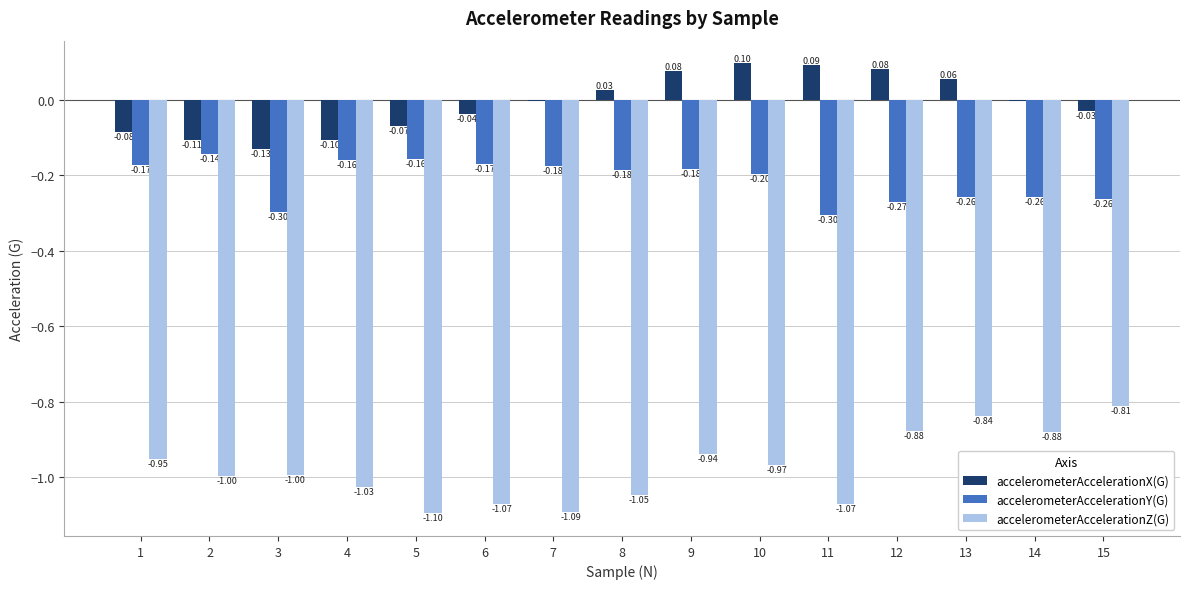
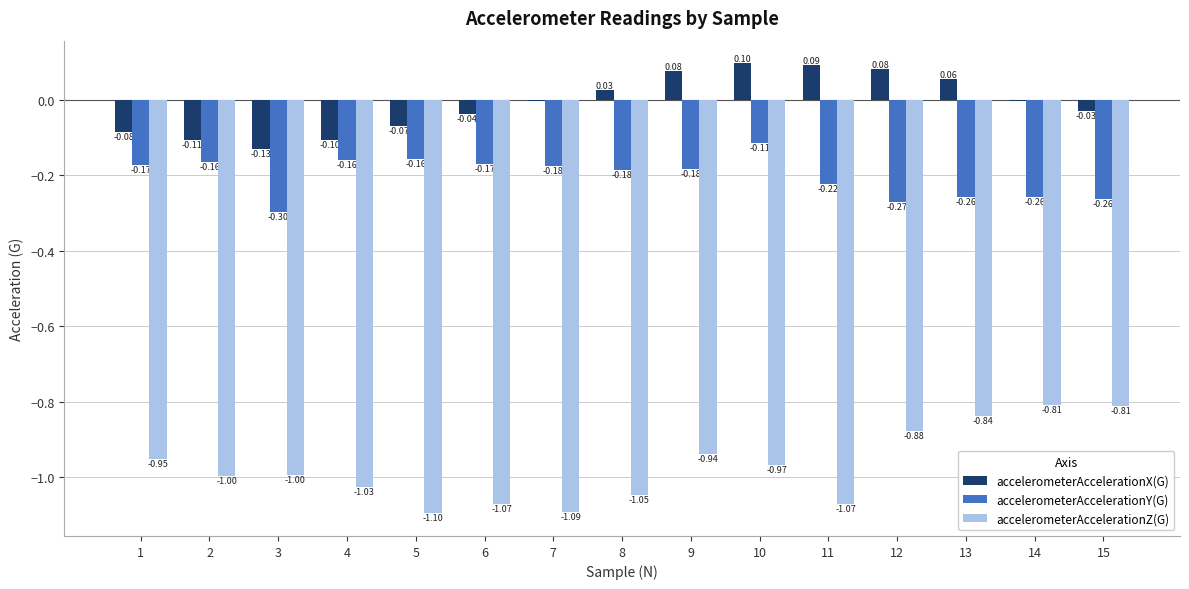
  {
    "accelerometerAccelerationX(G)": {
      "1": -0.08,
      "2": -0.11,
      "3": -0.13,
      "4": -0.10,
      "5": -0.07,
      "6": -0.04,
      "8": 0.03,
      "9": 0.08,
      "10": 0.10,
      "11": 0.09,
      "12": 0.08,
      "13": 0.06,
      "15": -0.03
    },
    "accelerometerAccelerationY(G)": {
      "1": -0.17,
-     "2": -0.14,
+     "2": -0.16,
      "3": -0.30,
      "4": -0.16,
      "5": -0.16,
      "6": -0.17,
      "7": -0.18,
      "8": -0.18,
      "9": -0.18,
-     "10": -0.20,
-     "11": -0.30,
+     "10": -0.11,
+     "11": -0.22,
      "12": -0.27,
      "13": -0.26,
      "14": -0.26,
      "15": -0.26
    },
    "accelerometerAccelerationZ(G)": {
      "1": -0.95,
      "2": -1.00,
      "3": -1.00,
      "4": -1.03,
      "5": -1.10,
      "6": -1.07,
      "7": -1.09,
      "8": -1.05,
      "9": -0.94,
      "10": -0.97,
      "11": -1.07,
      "12": -0.88,
      "13": -0.84,
-     "14": -0.88,
+     "14": -0.81,
      "15": -0.81
    }
  }
